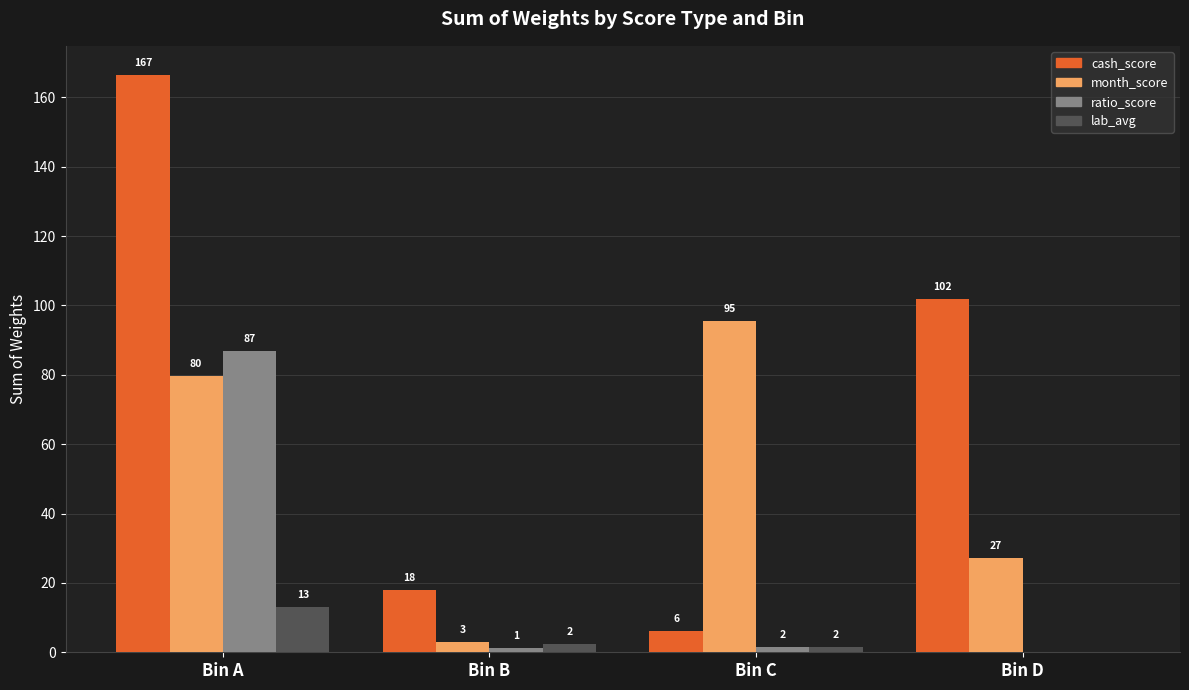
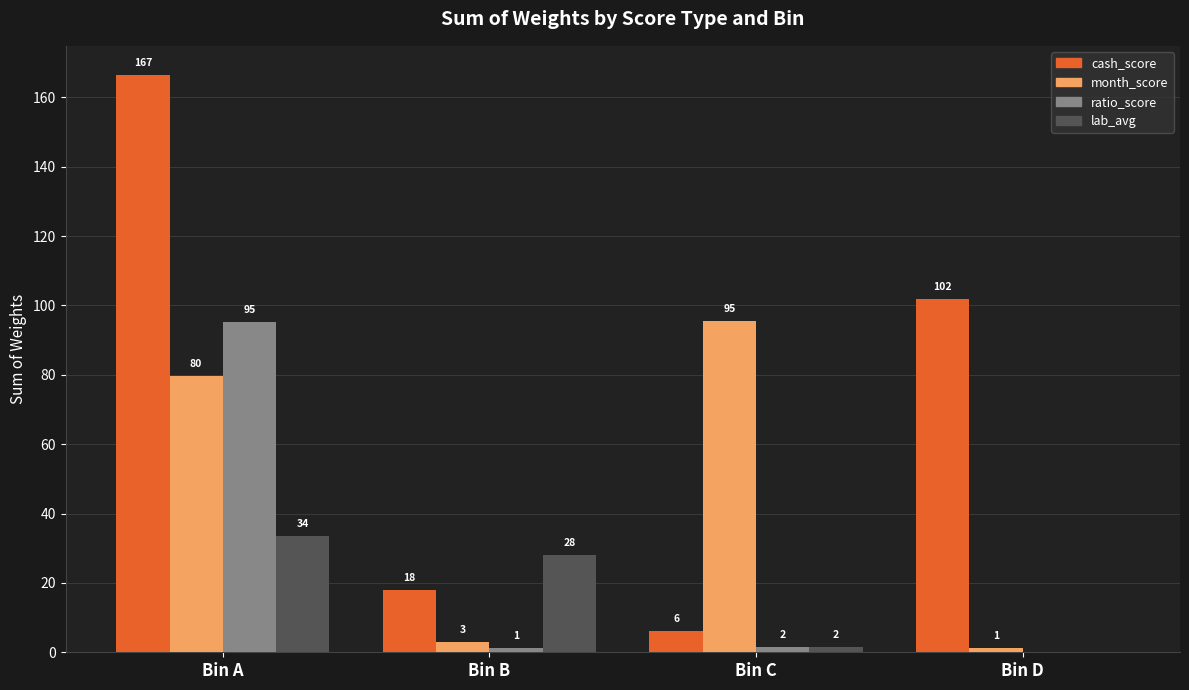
  {
    "cash_score": {
      "Bin A": 167,
      "Bin B": 18,
      "Bin C": 6,
      "Bin D": 102
    },
    "month_score": {
      "Bin A": 80,
      "Bin B": 3,
      "Bin C": 95,
-     "Bin D": 27
+     "Bin D": 1
    },
    "ratio_score": {
-     "Bin A": 87,
+     "Bin A": 95,
      "Bin B": 1,
      "Bin C": 2
    },
    "lab_avg": {
-     "Bin A": 13,
-     "Bin B": 2,
+     "Bin A": 34,
+     "Bin B": 28,
      "Bin C": 2
    }
  }
